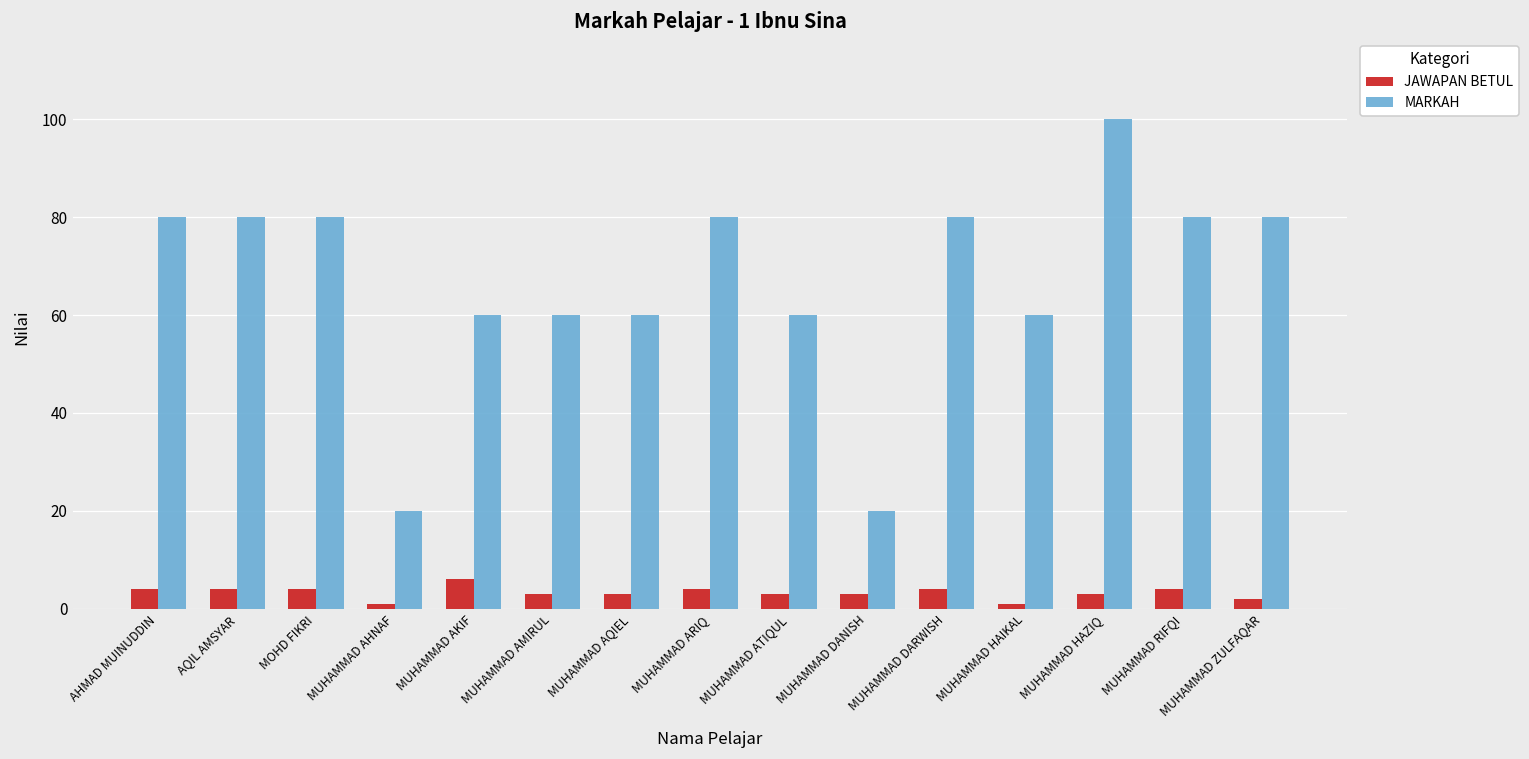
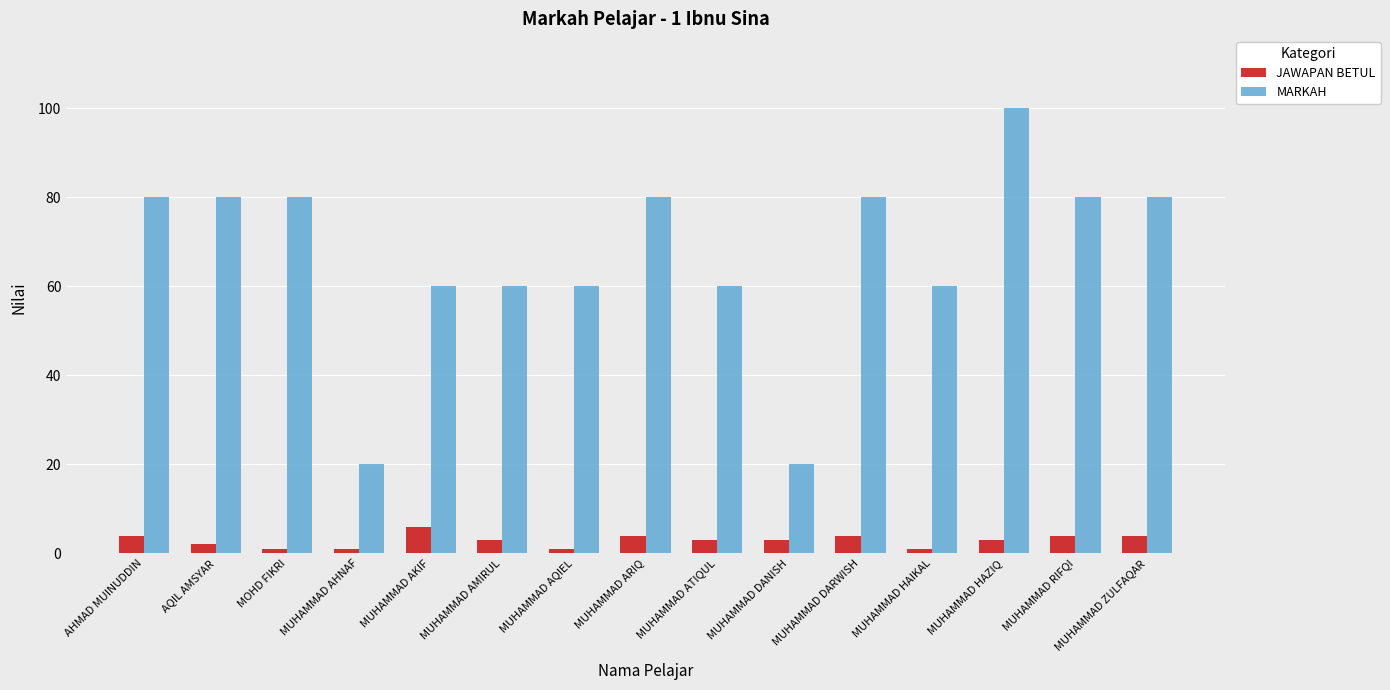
  {
    "JAWAPAN BETUL": {
      "AHMAD MUINUDDIN": 4,
-     "AQIL AMSYAR": 4,
-     "MOHD FIKRI": 4,
+     "AQIL AMSYAR": 2,
+     "MOHD FIKRI": 1,
      "MUHAMMAD AHNAF": 1,
      "MUHAMMAD AKIF": 6,
      "MUHAMMAD AMIRUL": 3,
-     "MUHAMMAD AQIEL": 3,
+     "MUHAMMAD AQIEL": 1,
      "MUHAMMAD ARIQ": 4,
      "MUHAMMAD ATIQUL": 3,
      "MUHAMMAD DANISH": 3,
      "MUHAMMAD DARWISH": 4,
      "MUHAMMAD HAIKAL": 1,
      "MUHAMMAD HAZIQ": 3,
      "MUHAMMAD RIFQI": 4,
-     "MUHAMMAD ZULFAQAR": 2
+     "MUHAMMAD ZULFAQAR": 4
    },
    "MARKAH": {
      "AHMAD MUINUDDIN": 80,
      "AQIL AMSYAR": 80,
      "MOHD FIKRI": 80,
      "MUHAMMAD AHNAF": 20,
      "MUHAMMAD AKIF": 60,
      "MUHAMMAD AMIRUL": 60,
      "MUHAMMAD AQIEL": 60,
      "MUHAMMAD ARIQ": 80,
      "MUHAMMAD ATIQUL": 60,
      "MUHAMMAD DANISH": 20,
      "MUHAMMAD DARWISH": 80,
      "MUHAMMAD HAIKAL": 60,
      "MUHAMMAD HAZIQ": 100,
      "MUHAMMAD RIFQI": 80,
      "MUHAMMAD ZULFAQAR": 80
    }
  }
